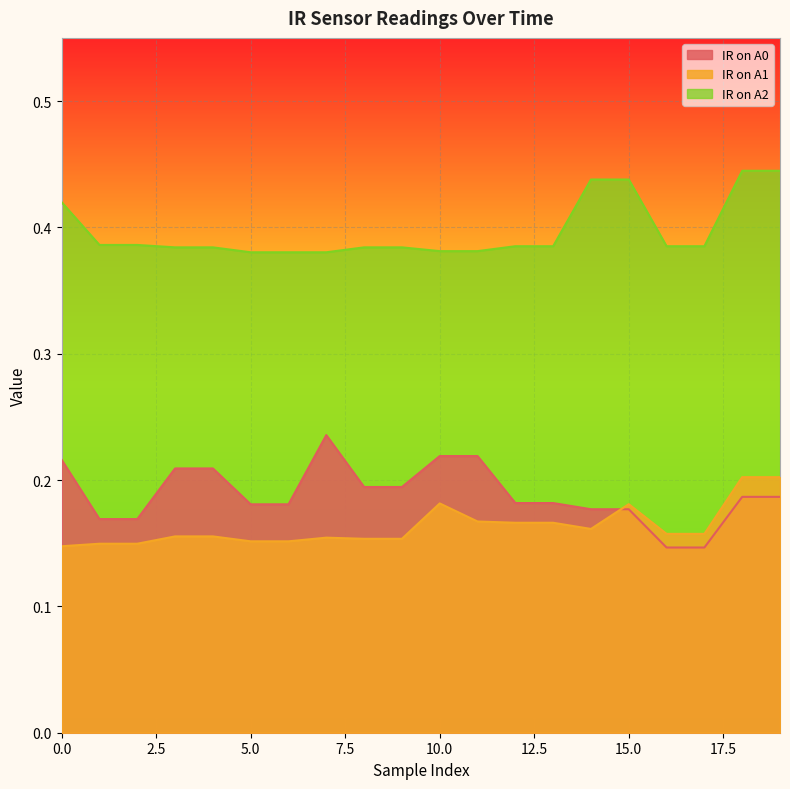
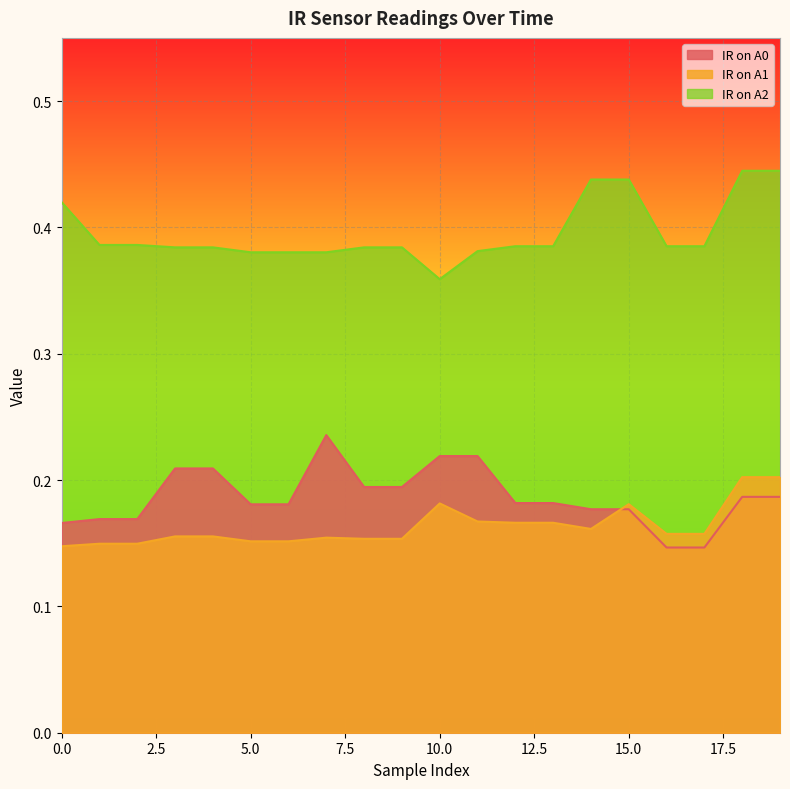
  {
    "IR on A0": {
-     "0.0": 0.216,
+     "0.0": 0.166,
      "5.0": 0.181,
      "10.0": 0.219,
      "15.0": 0.177
    },
    "IR on A1": {
      "0.0": 0.148,
      "5.0": 0.152,
      "10.0": 0.182,
      "15.0": 0.181
    },
    "IR on A2": {
      "0.0": 0.420,
      "5.0": 0.380,
-     "10.0": 0.381,
+     "10.0": 0.359,
      "15.0": 0.438
    }
  }
